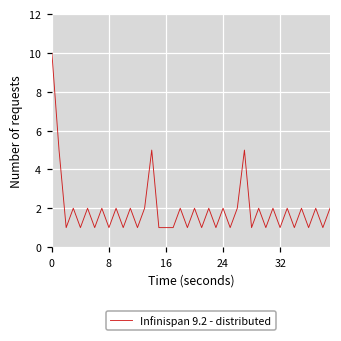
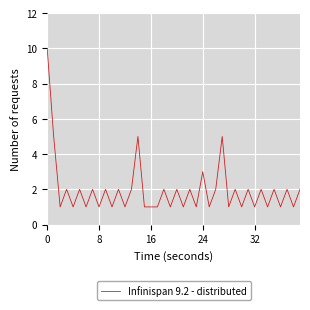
  {
    "0": 10,
    "8": 1,
    "16": 1,
-   "24": 2,
+   "24": 3,
    "32": 1
  }
